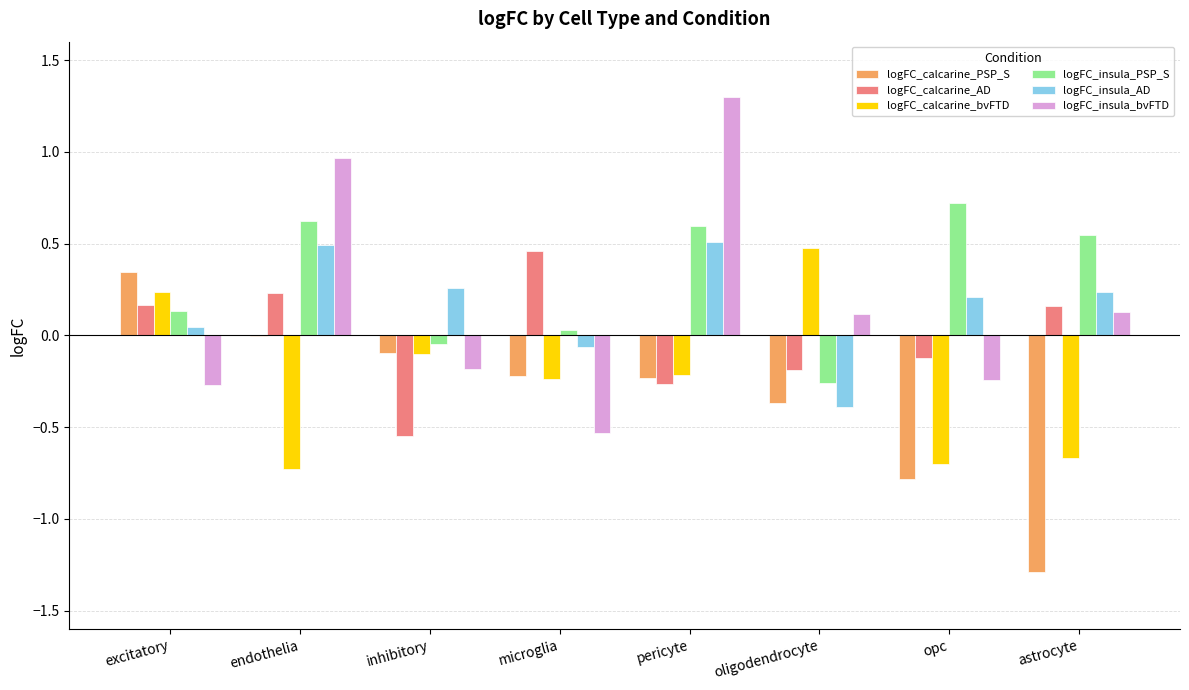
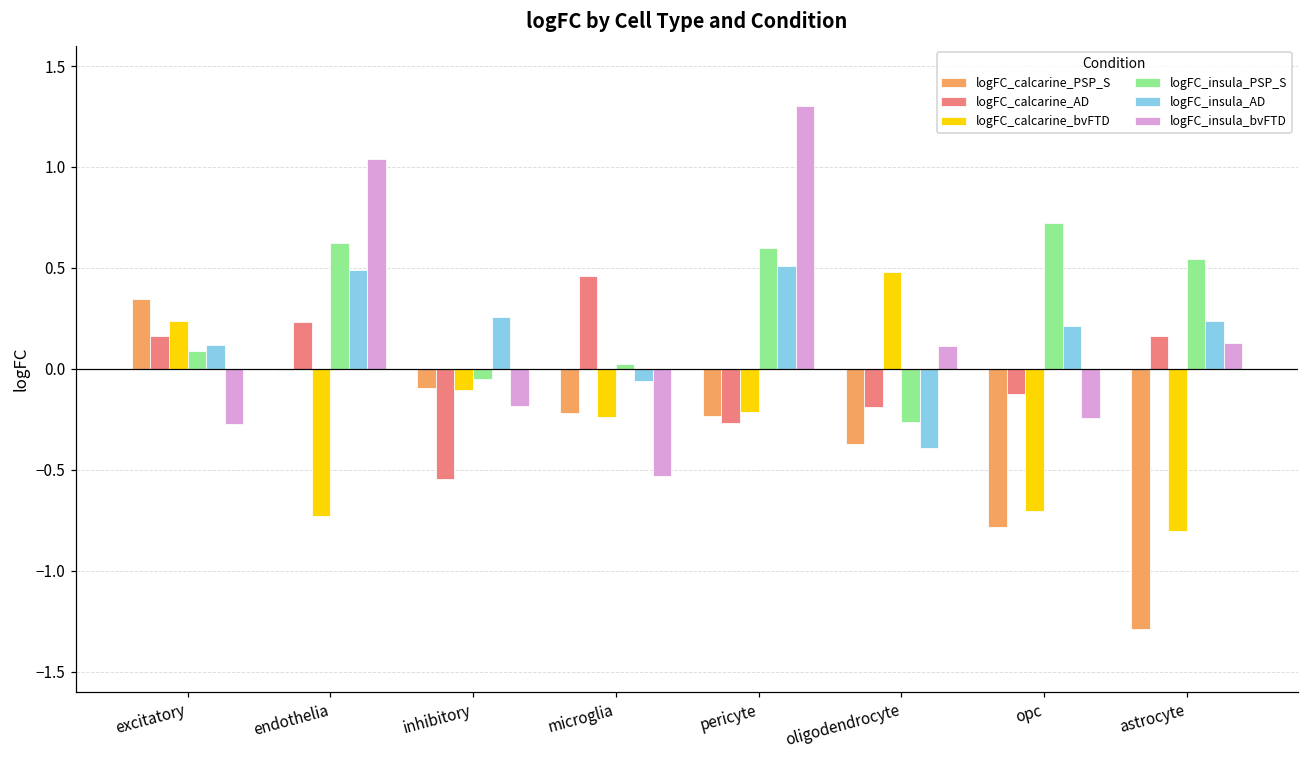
  {
    "logFC_calcarine_bvFTD": {
      "excitatory": 0.24,
      "endothelia": -0.73,
      "inhibitory": -0.10,
      "microglia": -0.24,
      "pericyte": -0.21,
      "oligodendrocyte": 0.48,
      "opc": -0.70,
-     "astrocyte": -0.67
+     "astrocyte": -0.80
    },
    "logFC_insula_PSP_S": {
-     "excitatory": 0.13,
+     "excitatory": 0.09,
      "endothelia": 0.62,
      "inhibitory": -0.05,
      "microglia": 0.03,
      "pericyte": 0.60,
      "oligodendrocyte": -0.26,
      "opc": 0.72,
      "astrocyte": 0.55
    },
    "logFC_insula_AD": {
-     "excitatory": 0.04,
+     "excitatory": 0.12,
      "endothelia": 0.49,
      "inhibitory": 0.26,
      "microglia": -0.06,
      "pericyte": 0.51,
      "oligodendrocyte": -0.39,
      "opc": 0.21,
      "astrocyte": 0.24
    },
    "logFC_insula_bvFTD": {
      "excitatory": -0.27,
-     "endothelia": 0.97,
+     "endothelia": 1.04,
      "inhibitory": -0.19,
      "microglia": -0.53,
      "pericyte": 1.30,
      "oligodendrocyte": 0.12,
      "opc": -0.24,
      "astrocyte": 0.13
    }
  }
